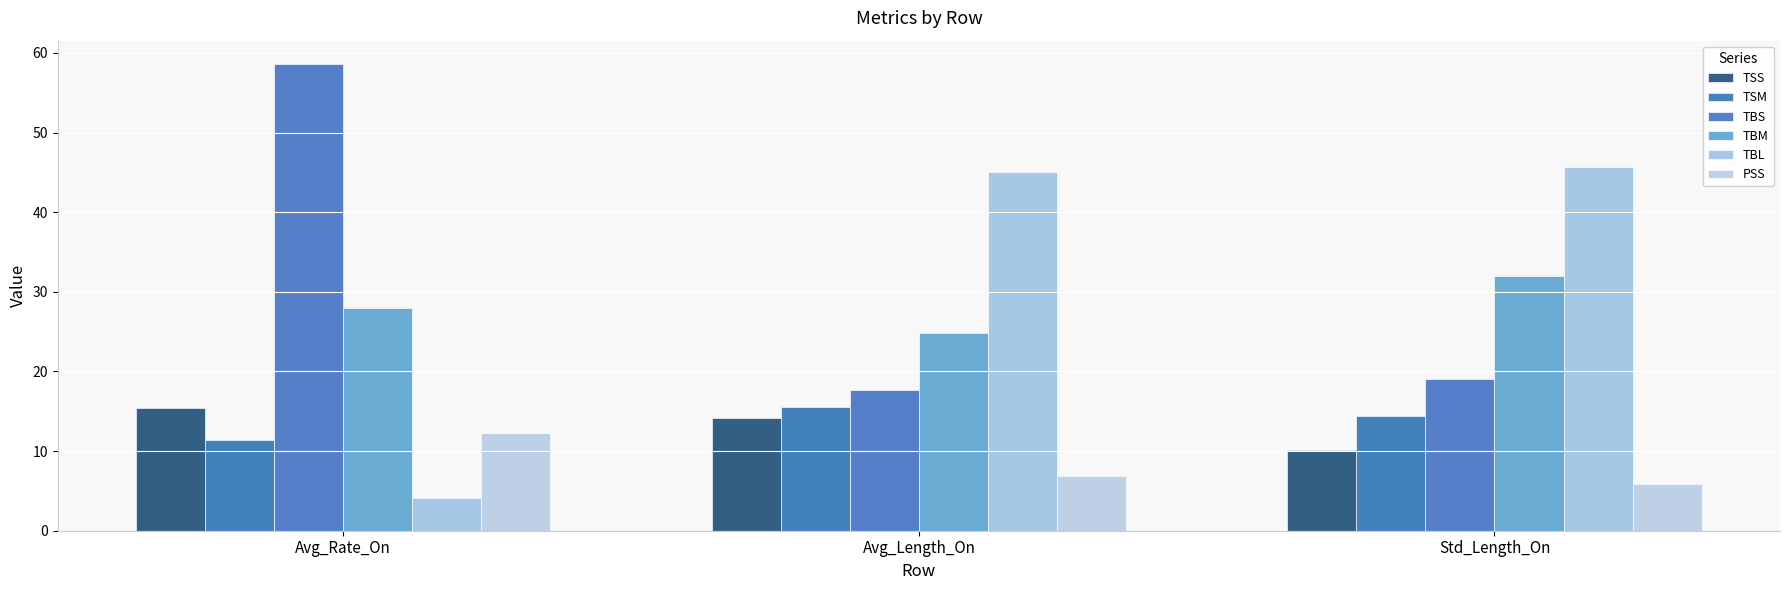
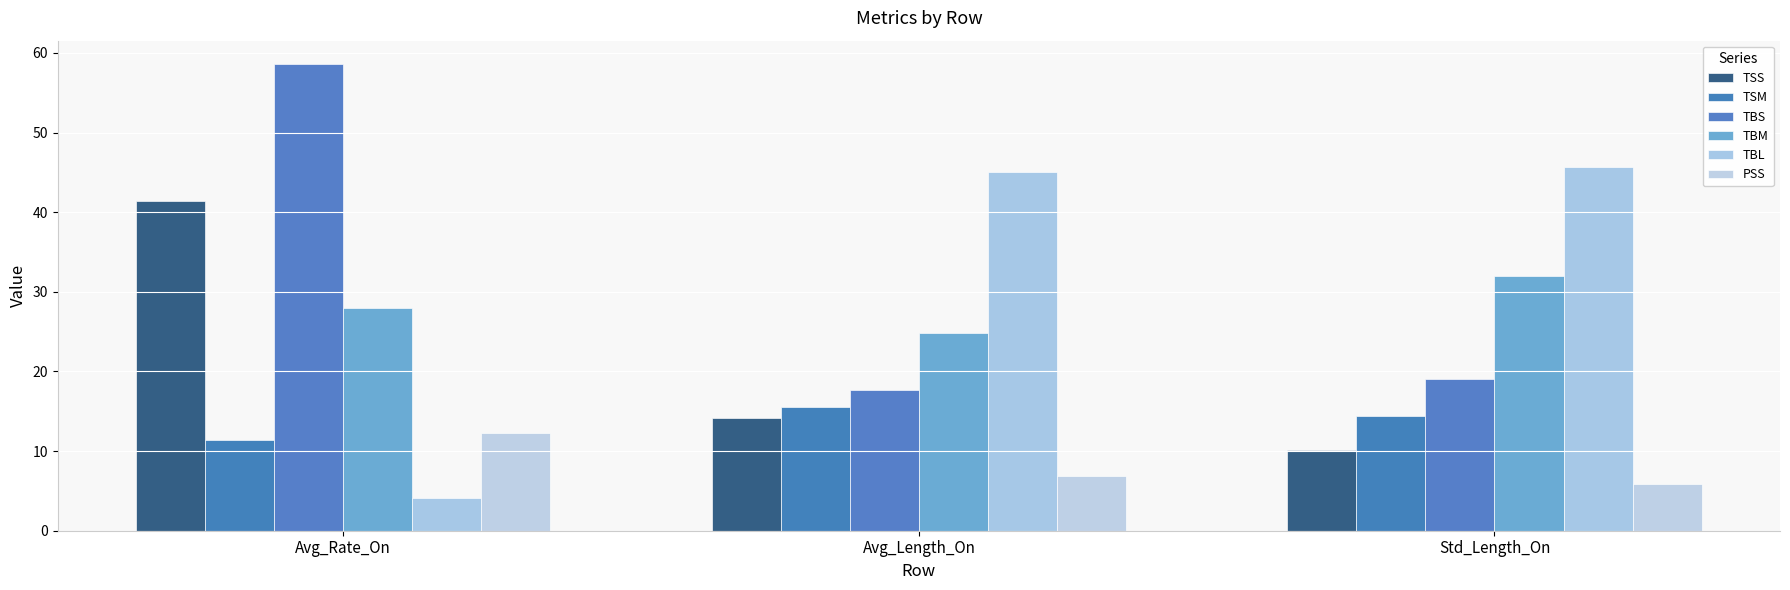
  {
    "TSS": {
-     "Avg_Rate_On": 15,
+     "Avg_Rate_On": 41,
      "Avg_Length_On": 14,
      "Std_Length_On": 10
    }
  }
